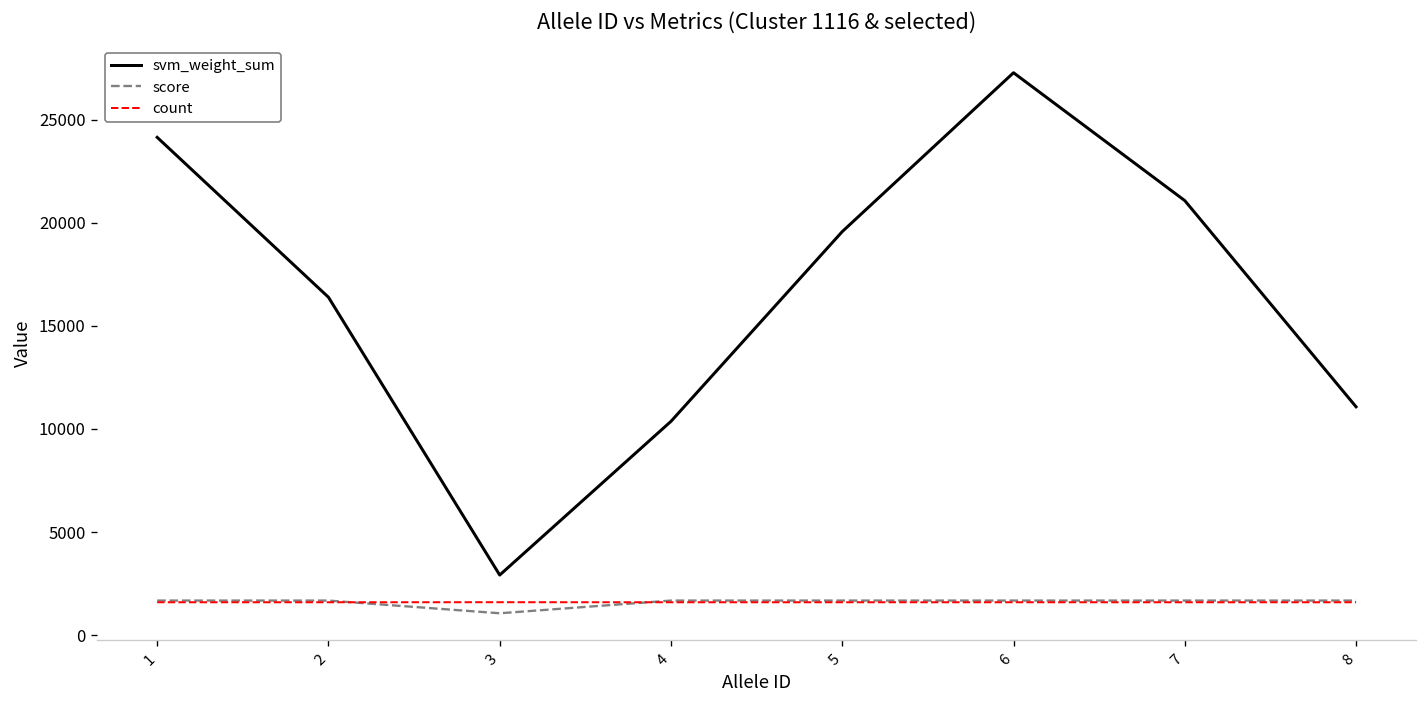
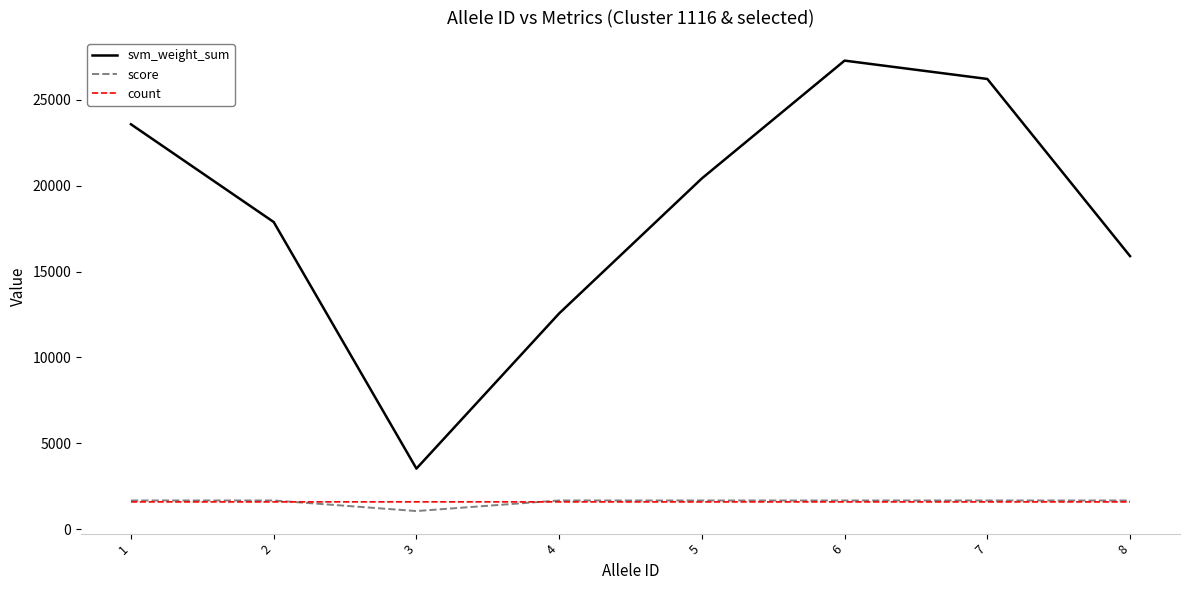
  {
    "svm_weight_sum": {
-     "1": 24100,
-     "2": 16400,
-     "3": 2900,
-     "4": 10400,
-     "5": 19600,
+     "1": 23600,
+     "2": 17900,
+     "3": 3500,
+     "4": 12600,
+     "5": 20400,
      "6": 27300,
-     "7": 21100,
-     "8": 11100
+     "7": 26200,
+     "8": 15900
    },
    "score": {
      "3": 1100
    },
    "count": {
      "3": 1600
    }
  }
